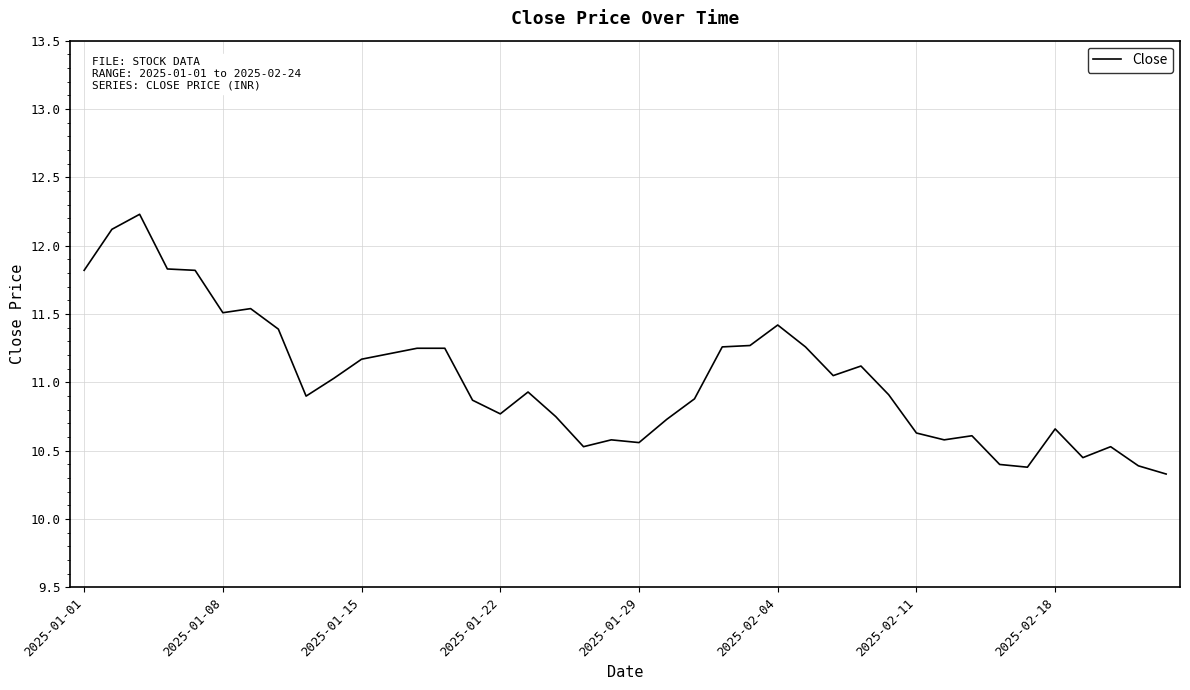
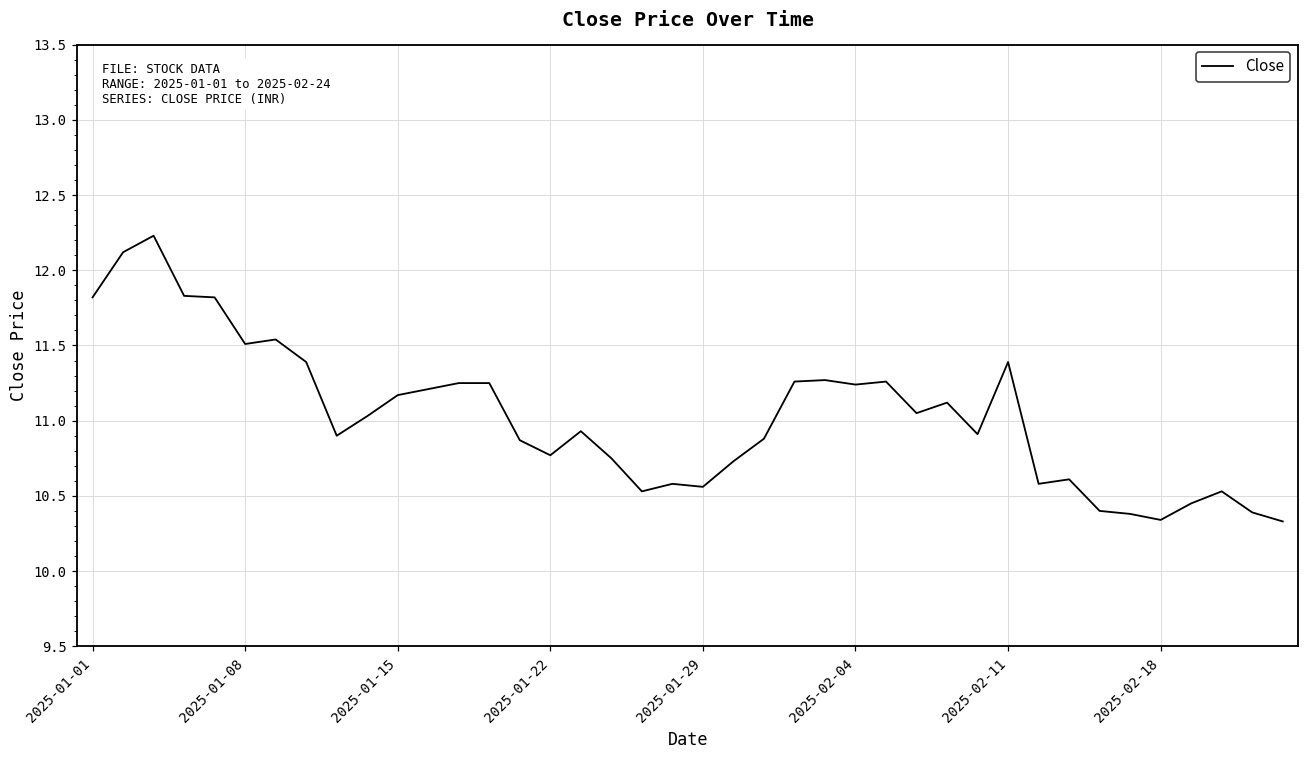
  {
    "2025-01-01": 11.82,
    "2025-01-08": 11.51,
    "2025-01-15": 11.17,
    "2025-01-22": 10.77,
    "2025-01-29": 10.56,
-   "2025-02-04": 11.42,
-   "2025-02-11": 10.63,
-   "2025-02-18": 10.66
+   "2025-02-04": 11.24,
+   "2025-02-11": 11.39,
+   "2025-02-18": 10.34
  }
